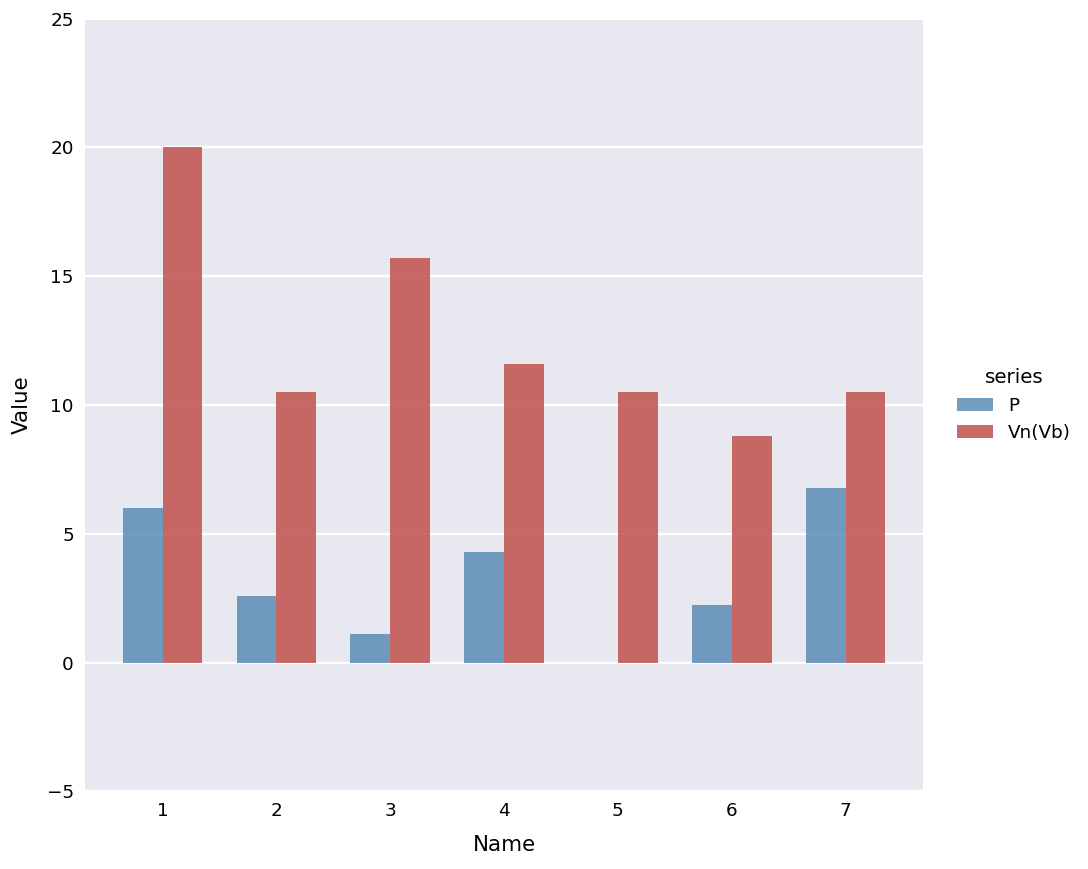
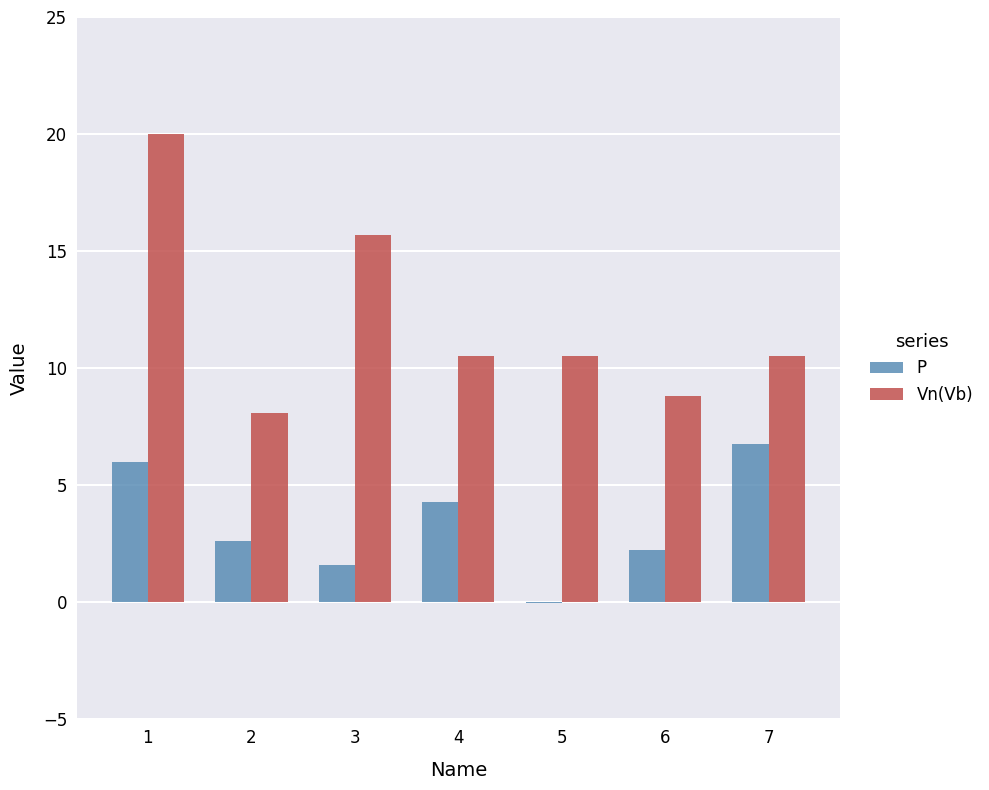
  {
    "P": {
      "1": 6.0,
      "2": 2.6,
-     "3": 1.1,
+     "3": 1.6,
      "4": 4.3,
      "6": 2.3,
      "7": 6.8
    },
    "Vn(Vb)": {
      "1": 20.0,
-     "2": 10.5,
+     "2": 8.1,
      "3": 15.7,
-     "4": 11.6,
+     "4": 10.5,
      "5": 10.5,
      "6": 8.8,
      "7": 10.5
    }
  }
